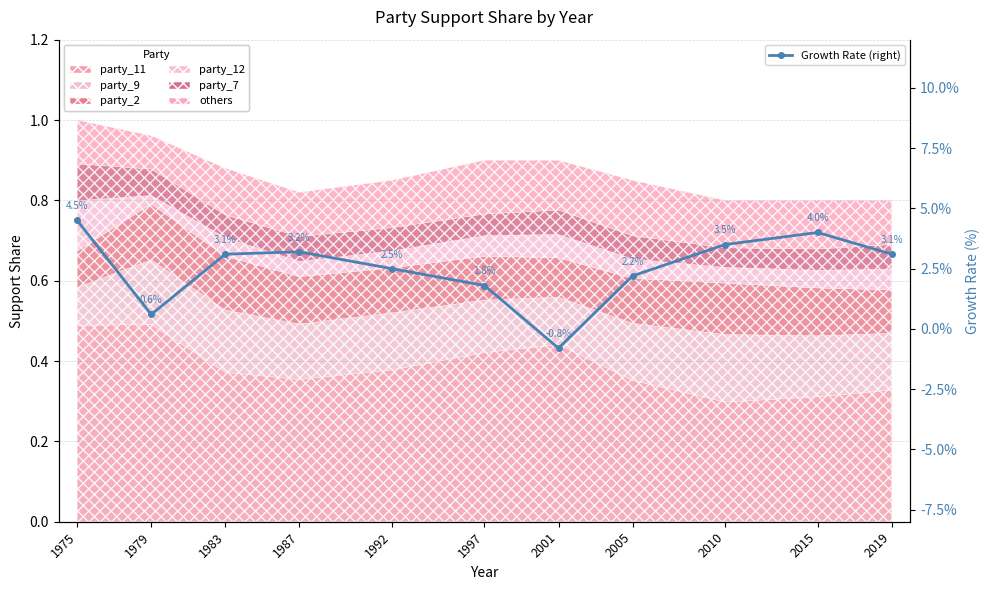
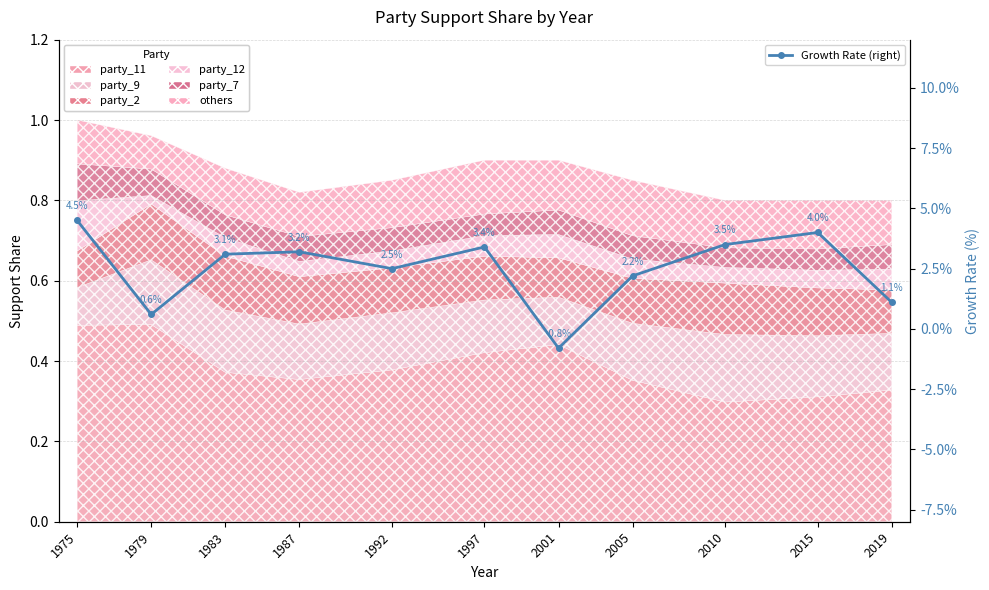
  {
    "Growth Rate (right)": {
      "1975": "4.5%",
      "1979": "0.6%",
      "1983": "3.1%",
      "1987": "3.2%",
      "1992": "2.5%",
-     "1997": "1.8%",
+     "1997": "3.4%",
      "2001": "-0.8%",
      "2005": "2.2%",
      "2010": "3.5%",
      "2015": "4.0%",
-     "2019": "3.1%"
+     "2019": "1.1%"
    }
  }
